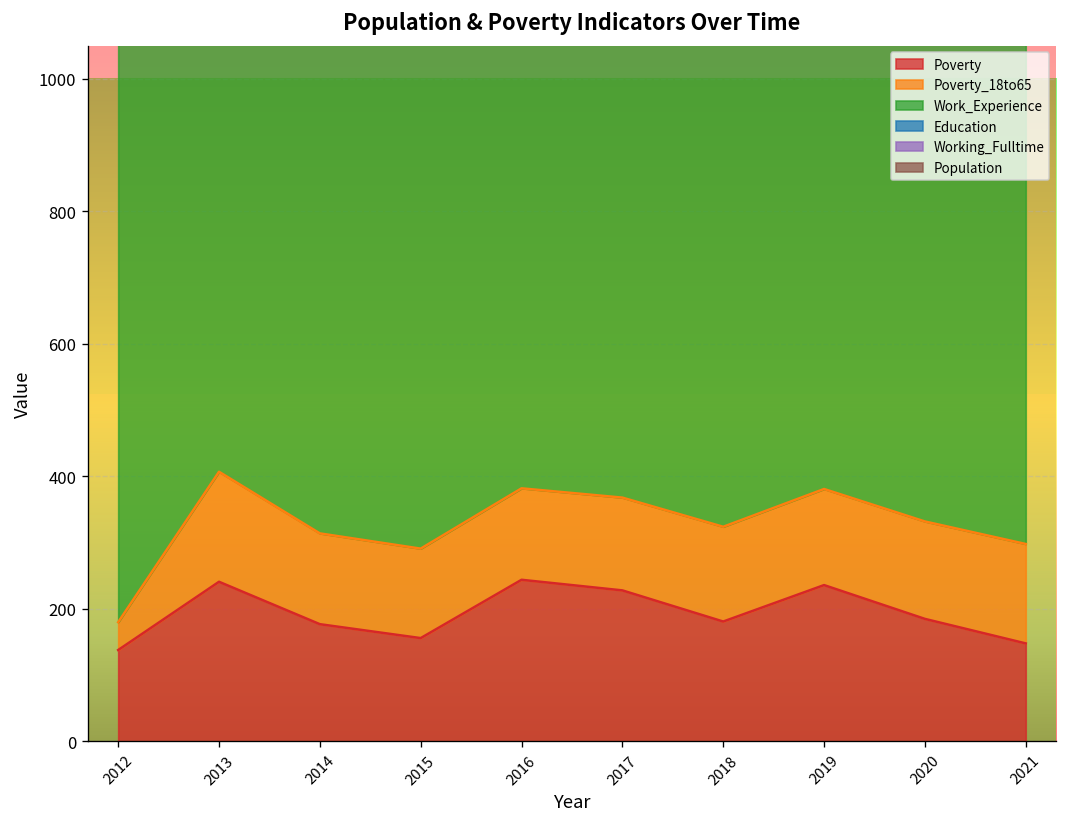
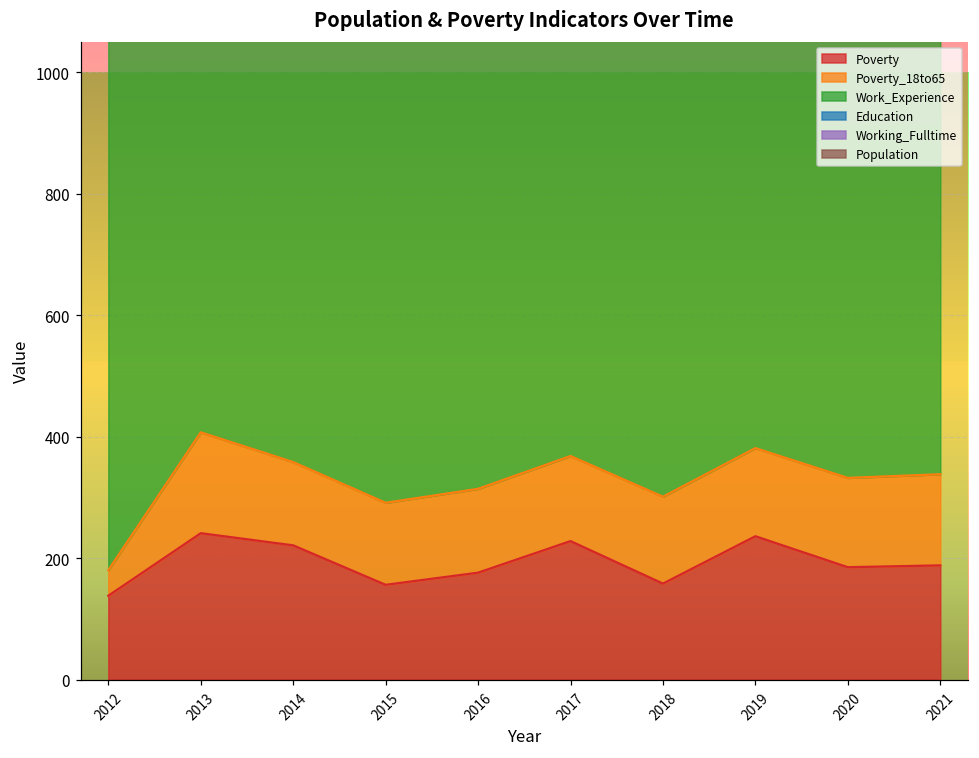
  {
    "Poverty": {
      "2012": 140,
      "2013": 240,
-     "2014": 180,
+     "2014": 220,
      "2015": 160,
-     "2016": 240,
+     "2016": 180,
      "2017": 230,
-     "2018": 180,
+     "2018": 160,
      "2019": 240,
      "2020": 190,
-     "2021": 150
+     "2021": 190
    },
    "Poverty_18to65": {
      "2012": 40,
      "2013": 170,
      "2014": 140,
      "2015": 140,
      "2016": 140,
      "2017": 140,
      "2018": 140,
      "2019": 150,
      "2020": 150,
      "2021": 150
    }
  }
